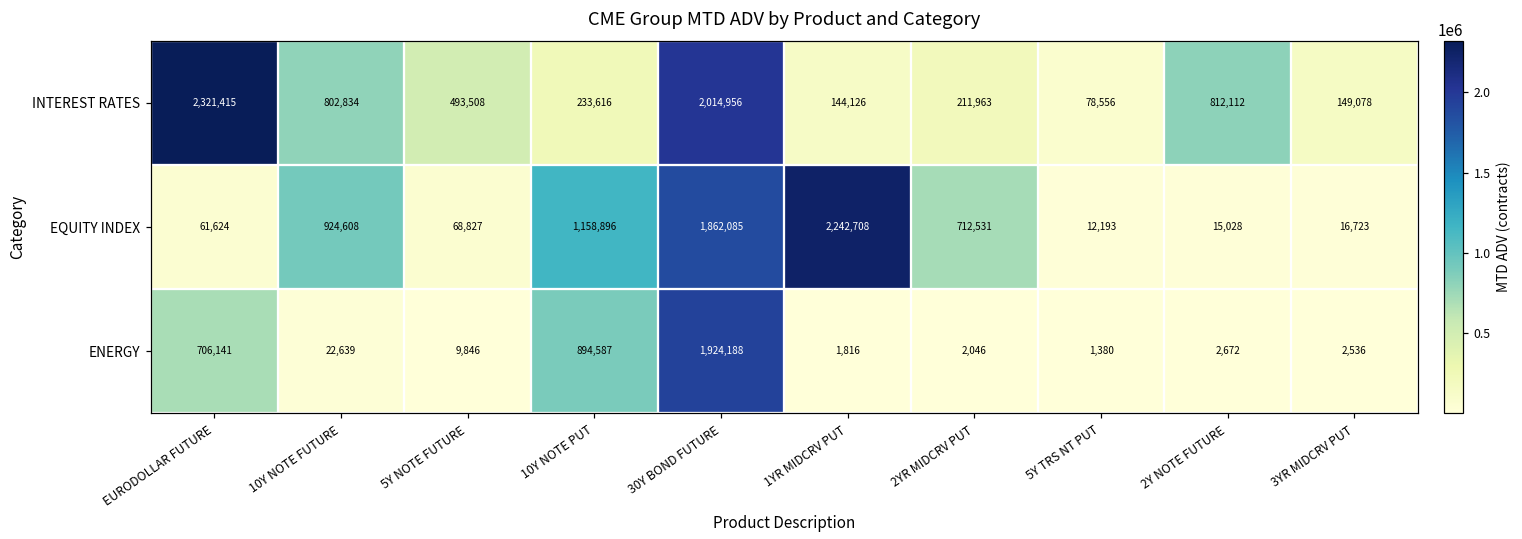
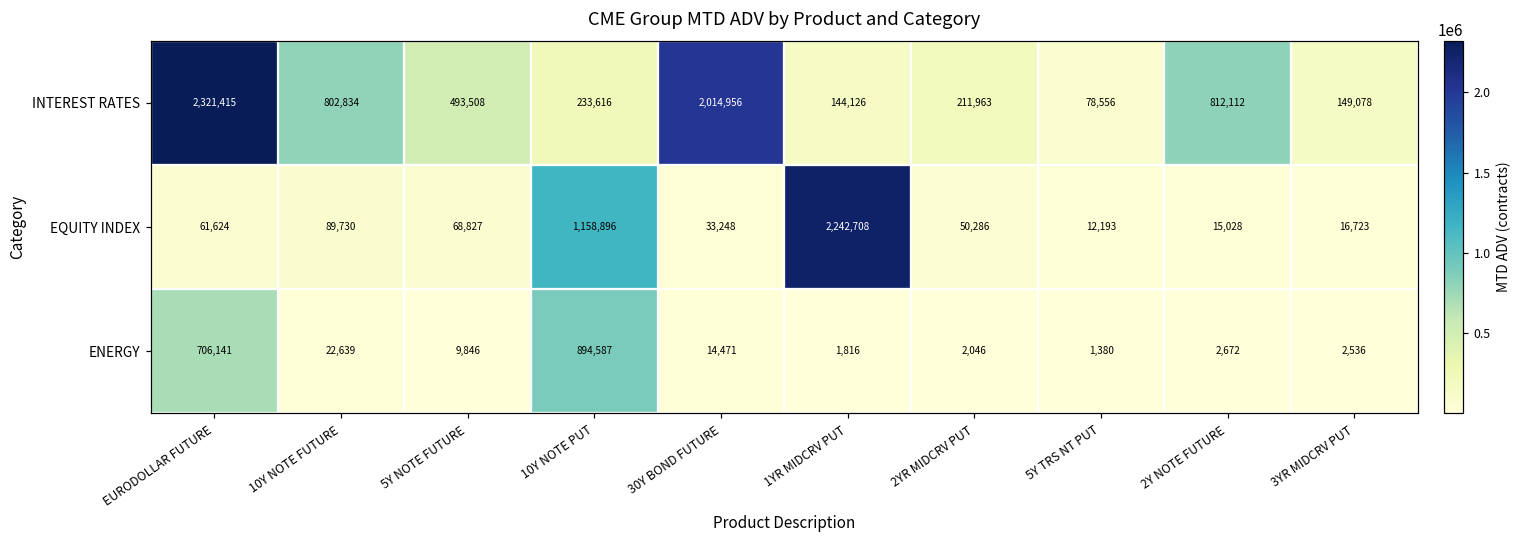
  {
    "INTEREST RATES": {
      "EURODOLLAR FUTURE": "2,321,415",
      "10Y NOTE FUTURE": "802,834",
      "5Y NOTE FUTURE": "493,508",
      "10Y NOTE PUT": "233,616",
      "30Y BOND FUTURE": "2,014,956",
      "1YR MIDCRV PUT": "144,126",
      "2YR MIDCRV PUT": "211,963",
      "5Y TRS NT PUT": "78,556",
      "2Y NOTE FUTURE": "812,112",
      "3YR MIDCRV PUT": "149,078"
    },
    "EQUITY INDEX": {
      "EURODOLLAR FUTURE": "61,624",
-     "10Y NOTE FUTURE": "924,608",
+     "10Y NOTE FUTURE": "89,730",
      "5Y NOTE FUTURE": "68,827",
      "10Y NOTE PUT": "1,158,896",
-     "30Y BOND FUTURE": "1,862,085",
+     "30Y BOND FUTURE": "33,248",
      "1YR MIDCRV PUT": "2,242,708",
-     "2YR MIDCRV PUT": "712,531",
+     "2YR MIDCRV PUT": "50,286",
      "5Y TRS NT PUT": "12,193",
      "2Y NOTE FUTURE": "15,028",
      "3YR MIDCRV PUT": "16,723"
    },
    "ENERGY": {
      "EURODOLLAR FUTURE": "706,141",
      "10Y NOTE FUTURE": "22,639",
      "5Y NOTE FUTURE": "9,846",
      "10Y NOTE PUT": "894,587",
-     "30Y BOND FUTURE": "1,924,188",
+     "30Y BOND FUTURE": "14,471",
      "1YR MIDCRV PUT": "1,816",
      "2YR MIDCRV PUT": "2,046",
      "5Y TRS NT PUT": "1,380",
      "2Y NOTE FUTURE": "2,672",
      "3YR MIDCRV PUT": "2,536"
    }
  }
